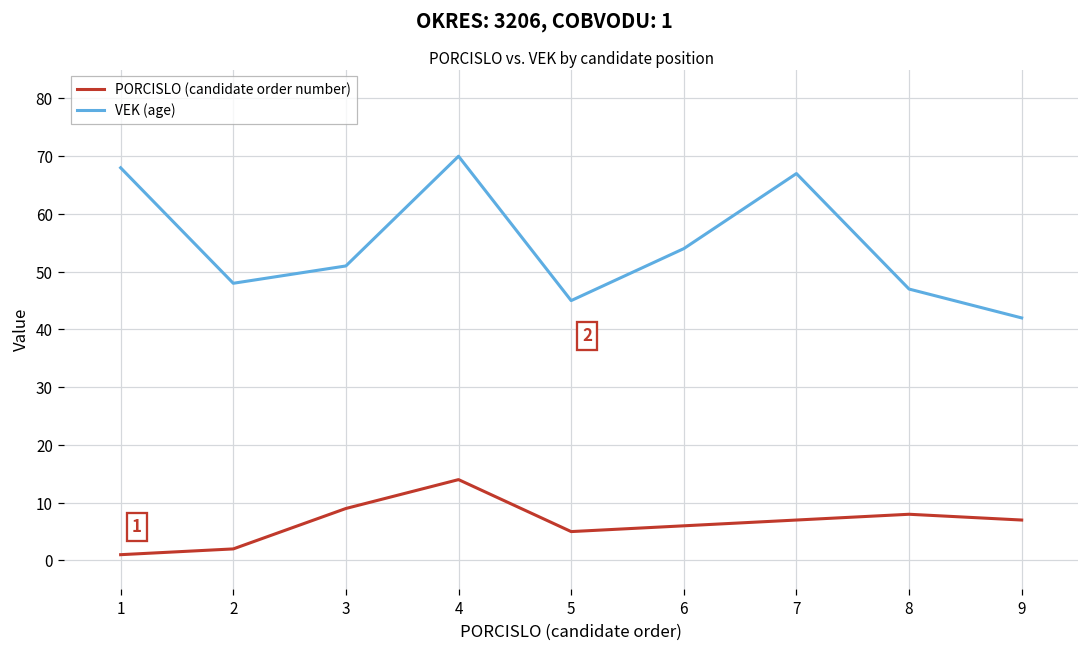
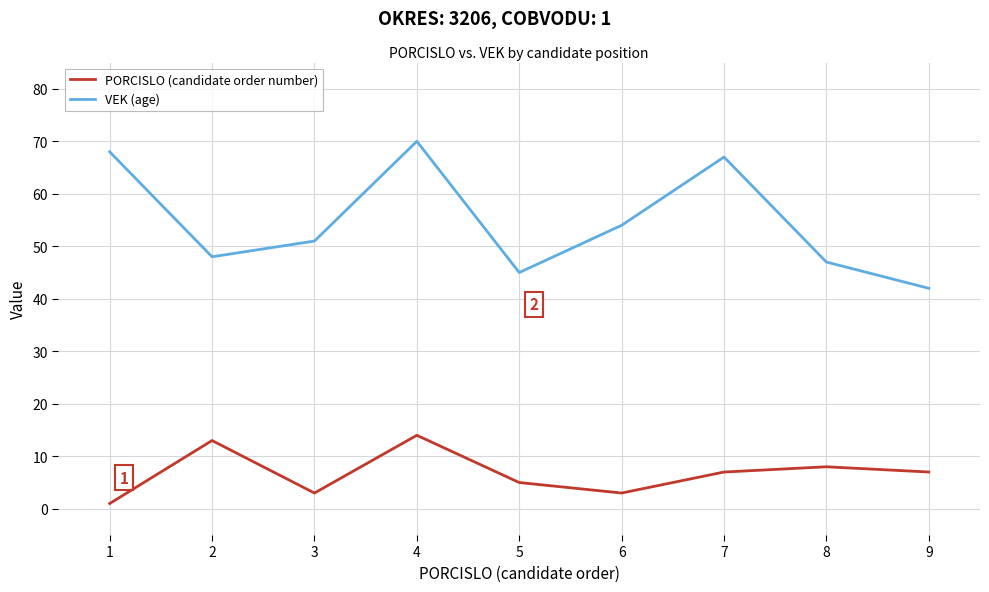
  {
    "PORCISLO (candidate order number)": {
-     "2": 2,
-     "3": 9,
+     "2": 13,
+     "3": 3,
      "4": 14,
      "5": 5,
-     "6": 6,
+     "6": 3,
      "7": 7,
      "8": 8,
      "9": 7
    },
    "VEK (age)": {
      "1": 68,
      "2": 48,
      "3": 51,
      "4": 70,
      "5": 45,
      "6": 54,
      "7": 67,
      "8": 47,
      "9": 42
    }
  }
